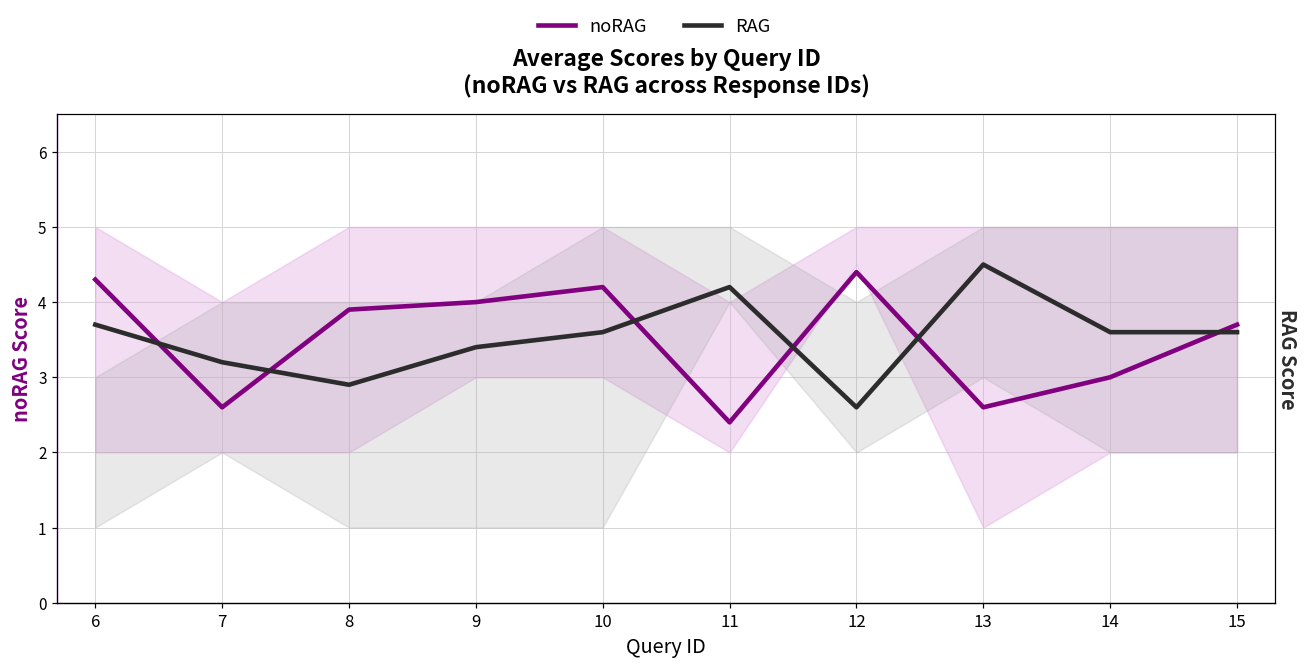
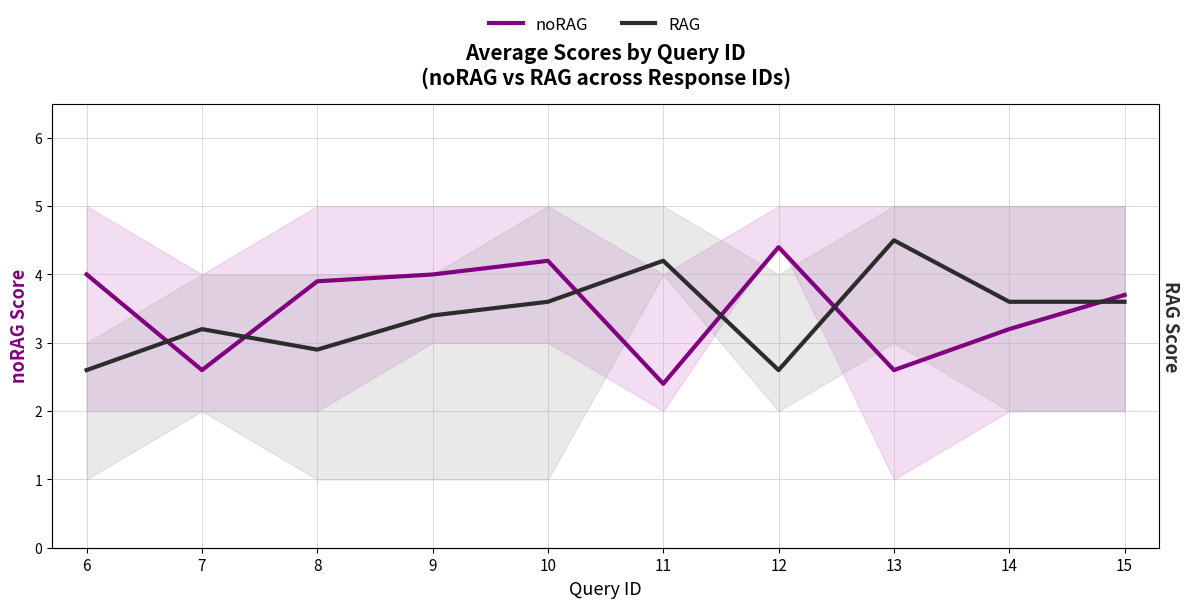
  {
    "noRAG": {
-     "6": 4.3,
+     "6": 4.0,
      "7": 2.6,
      "8": 3.9,
      "10": 4.2,
      "11": 2.4,
      "12": 4.4,
      "13": 2.6,
-     "14": 3.0,
+     "14": 3.2,
      "15": 3.7
    },
    "RAG": {
-     "6": 3.7,
+     "6": 2.6,
      "7": 3.2,
      "8": 2.9,
      "9": 3.4,
      "10": 3.6,
      "11": 4.2,
      "12": 2.6,
      "13": 4.5,
      "14": 3.6,
      "15": 3.6
    }
  }
